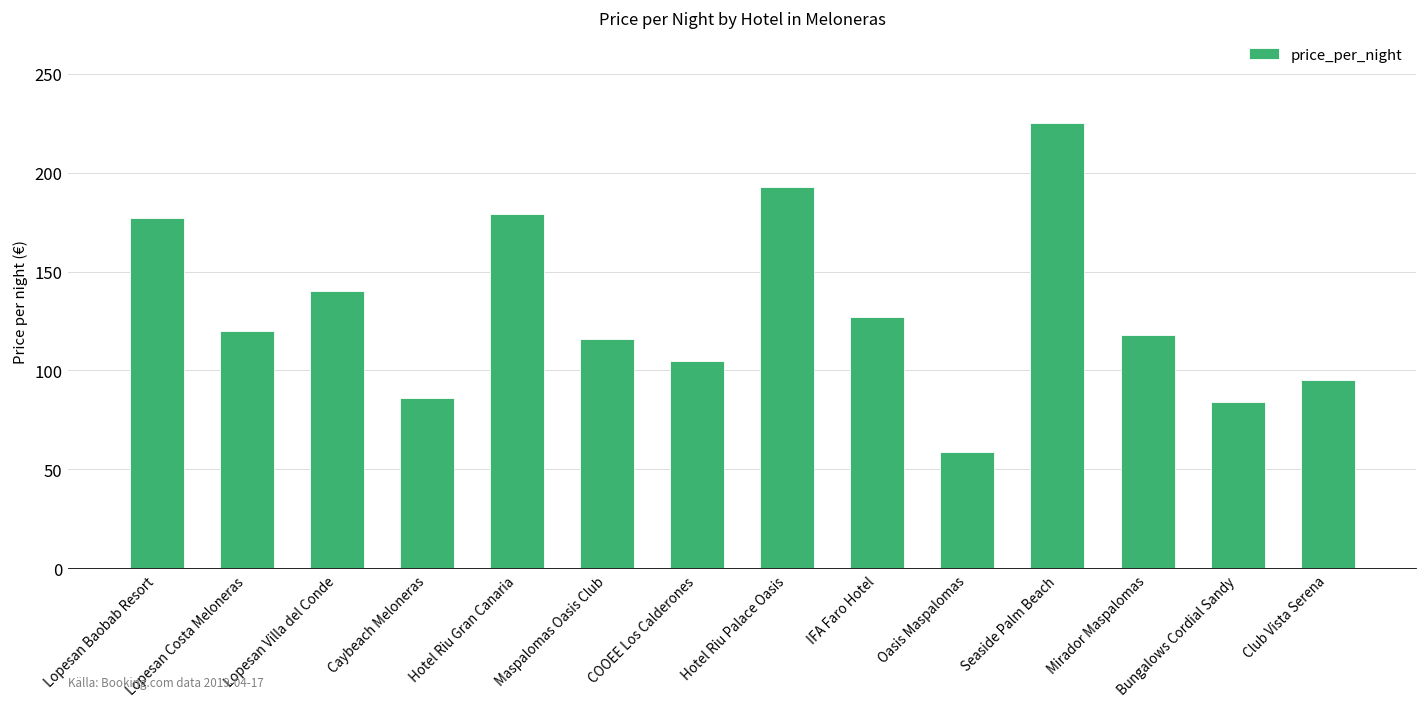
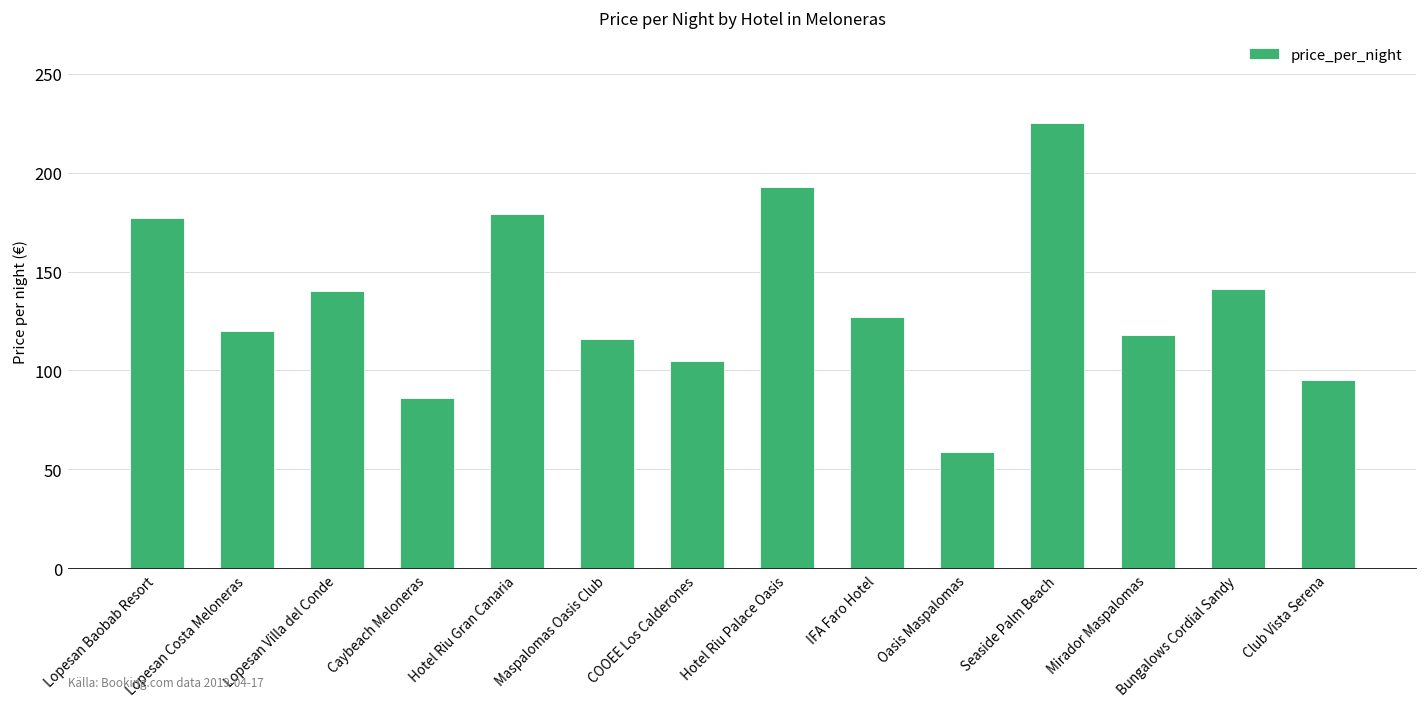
  {
    "Lopesan Baobab Resort": 177,
    "Lopesan Costa Meloneras": 120,
    "Lopesan Villa del Conde": 140,
    "Caybeach Meloneras": 86,
    "Hotel Riu Gran Canaria": 179,
    "Maspalomas Oasis Club": 116,
    "COOEE Los Calderones": 105,
    "Hotel Riu Palace Oasis": 193,
    "IFA Faro Hotel": 127,
    "Oasis Maspalomas": 59,
    "Seaside Palm Beach": 225,
    "Mirador Maspalomas": 118,
-   "Bungalows Cordial Sandy": 84,
+   "Bungalows Cordial Sandy": 141,
    "Club Vista Serena": 95
  }
